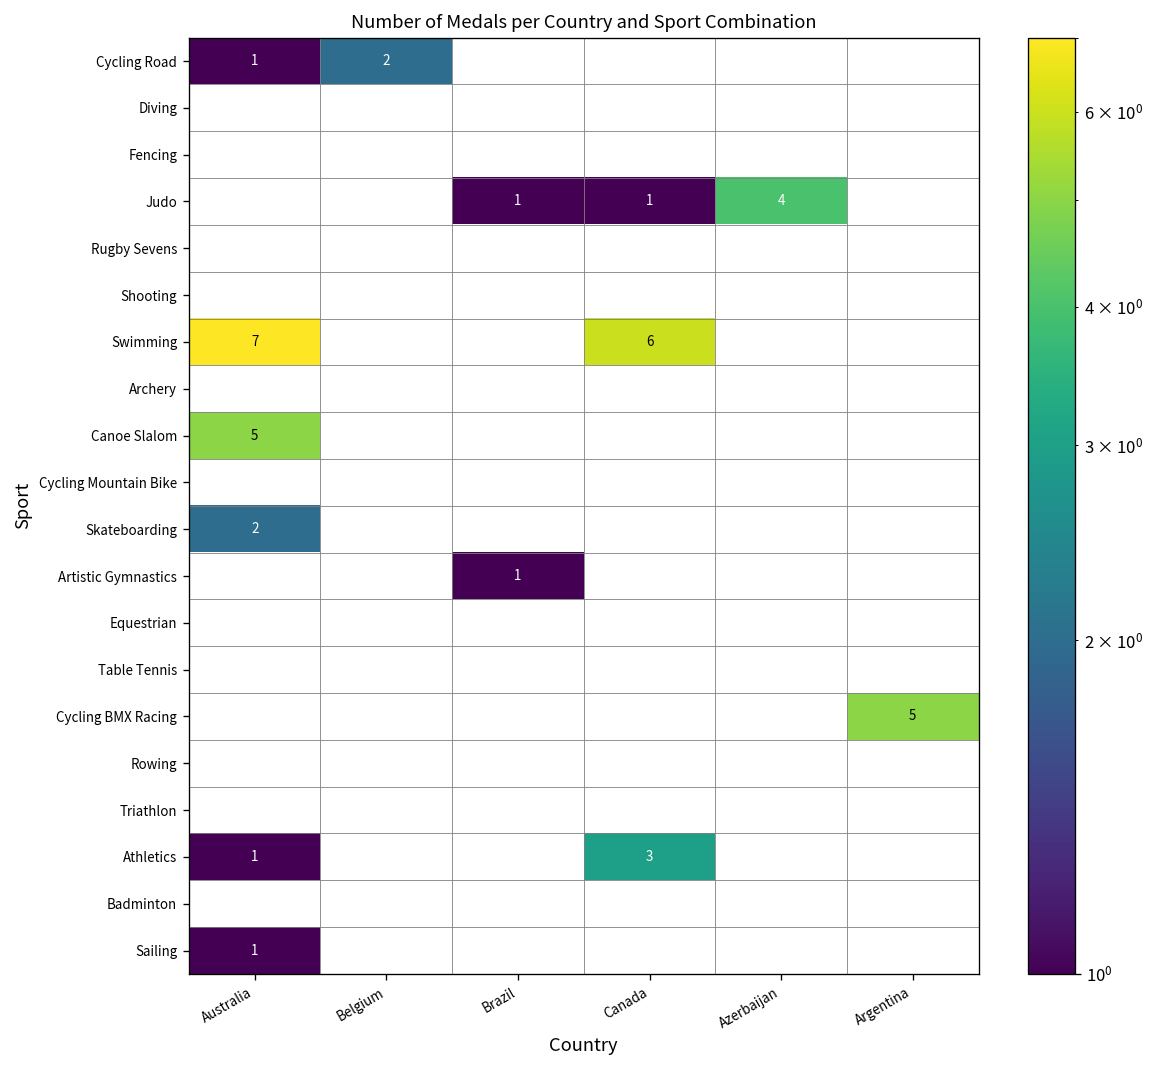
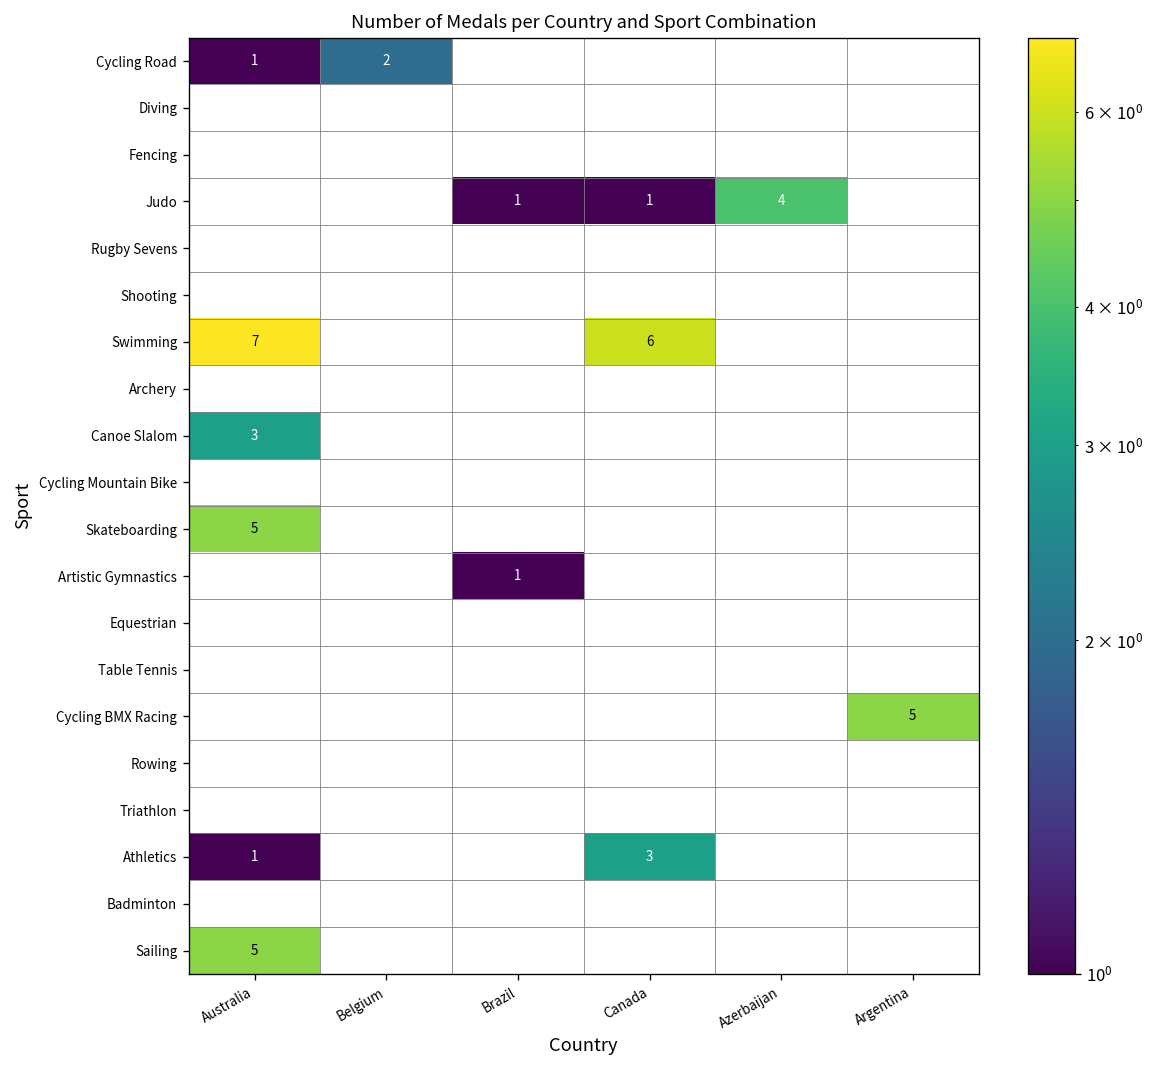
  {
    "Cycling Road": {
      "Australia": 1,
      "Belgium": 2
    },
    "Judo": {
      "Brazil": 1,
      "Canada": 1,
      "Azerbaijan": 4
    },
    "Swimming": {
      "Australia": 7,
      "Canada": 6
    },
    "Canoe Slalom": {
-     "Australia": 5
+     "Australia": 3
    },
    "Skateboarding": {
-     "Australia": 2
+     "Australia": 5
    },
    "Artistic Gymnastics": {
      "Brazil": 1
    },
    "Cycling BMX Racing": {
      "Argentina": 5
    },
    "Athletics": {
      "Australia": 1,
      "Canada": 3
    },
    "Sailing": {
-     "Australia": 1
+     "Australia": 5
    }
  }
